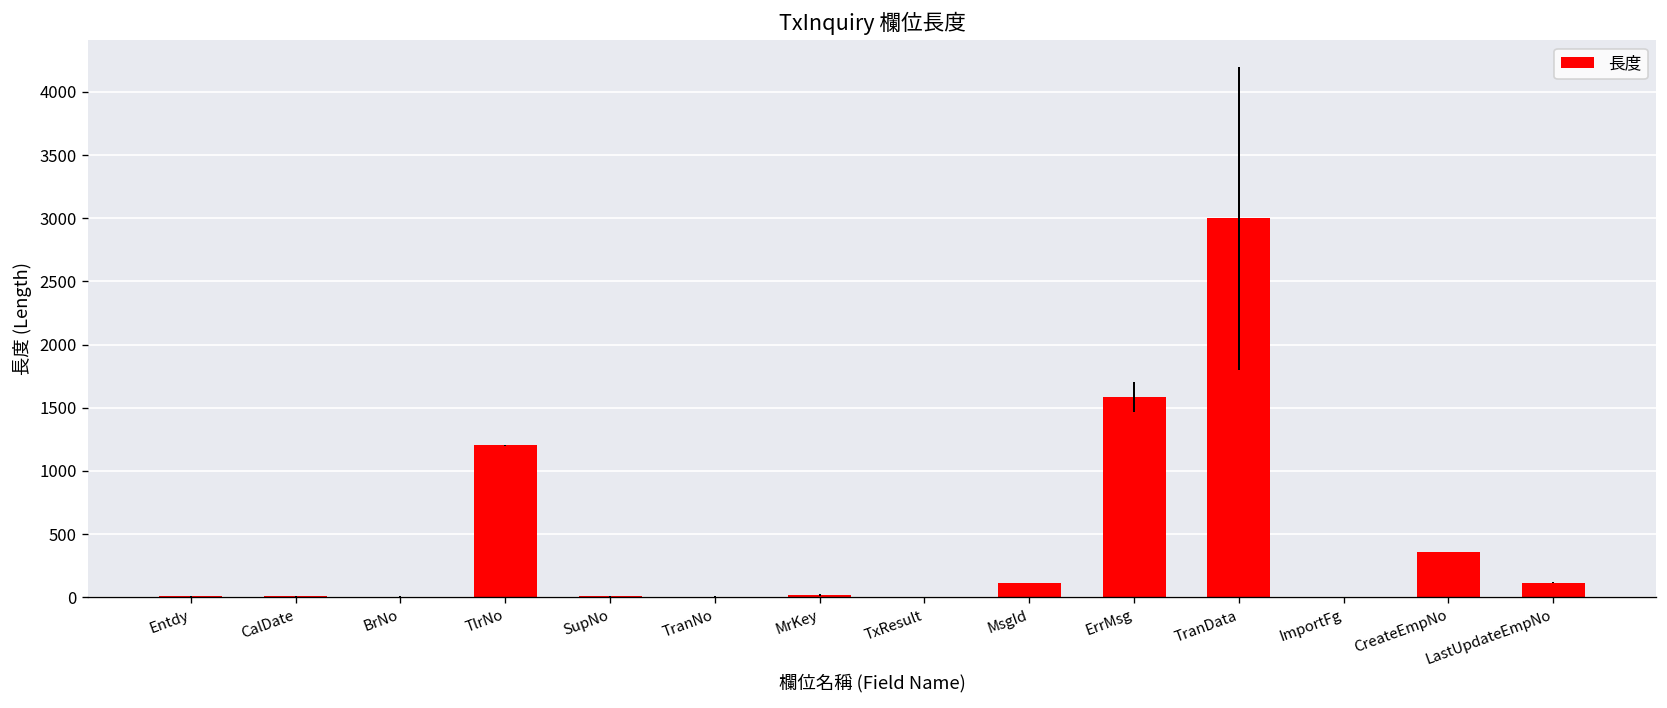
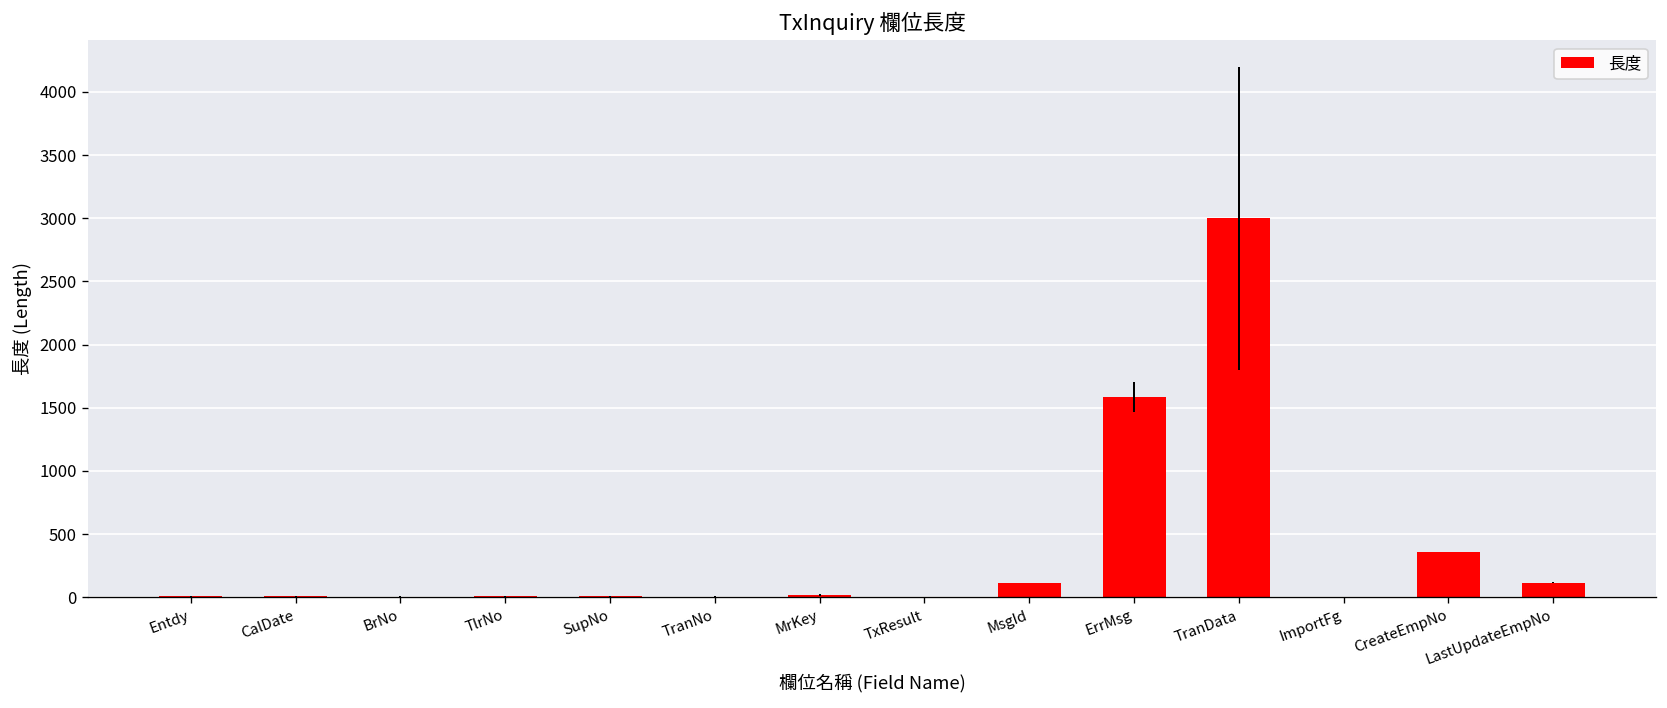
  {
-   "TlrNo": 1200,
+   "TlrNo": 10,
    "MsgId": 110,
    "ErrMsg": 1590,
    "TranData": 3000,
    "CreateEmpNo": 360,
    "LastUpdateEmpNo": 120
  }
